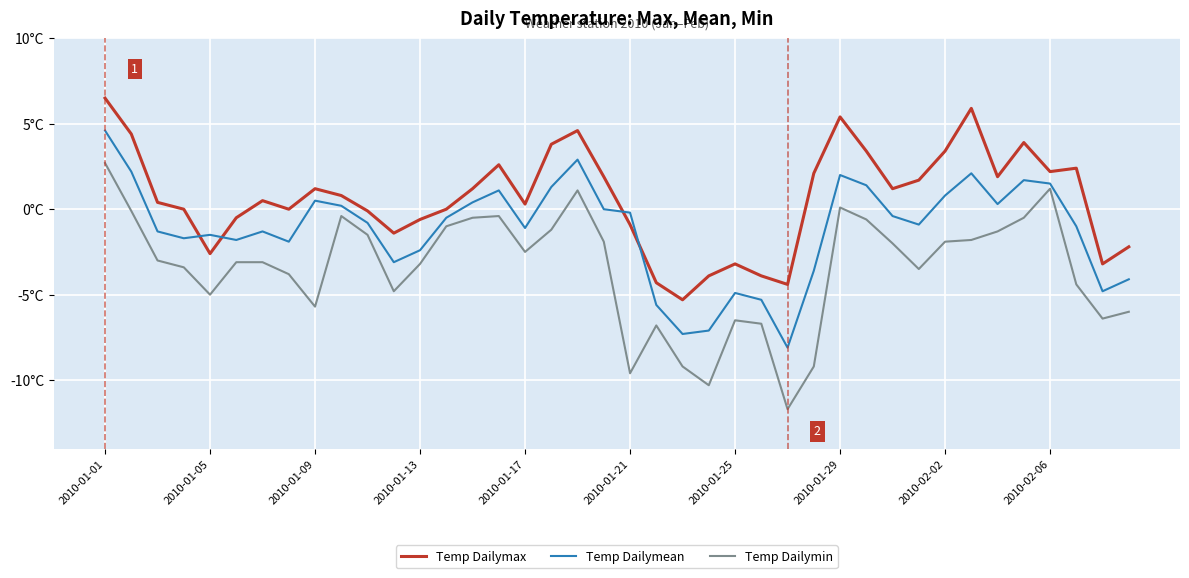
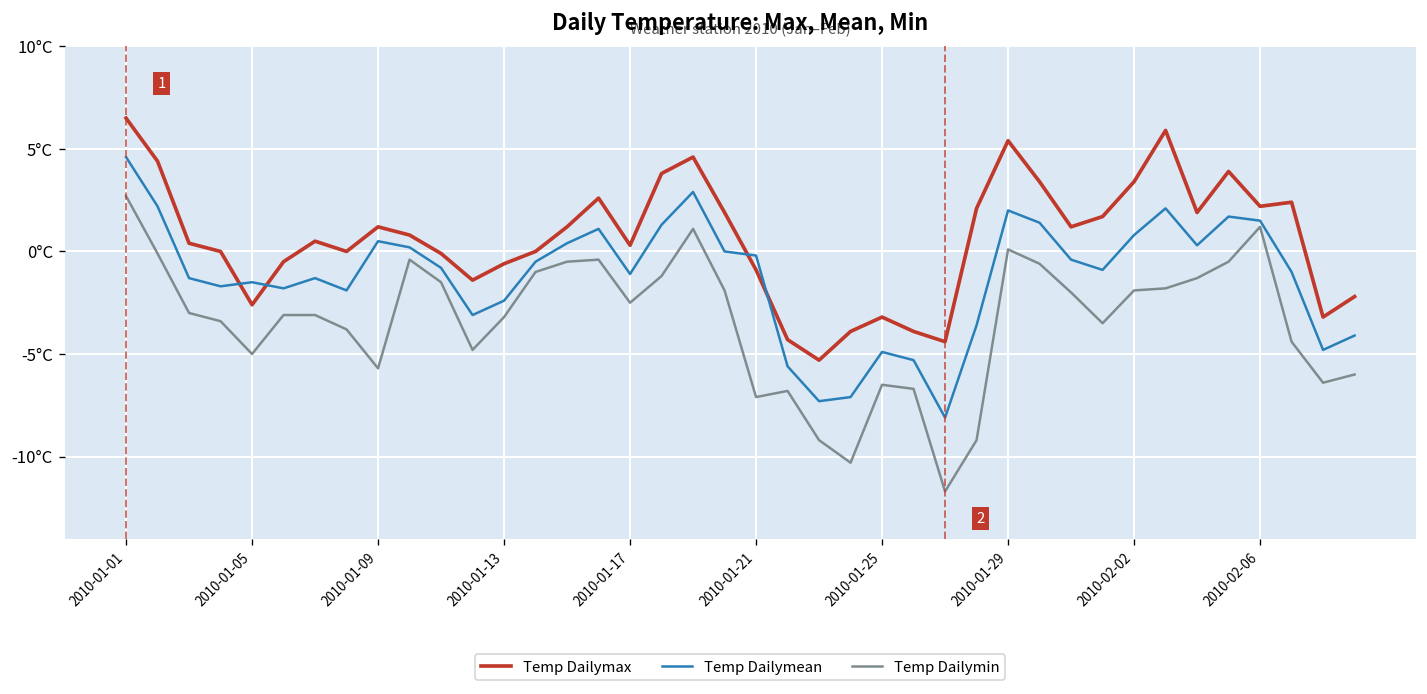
  {
    "Temp Dailymax": {
      "2010-01-01": "6.5°C",
      "2010-01-05": "-2.6°C",
      "2010-01-09": "1.2°C",
      "2010-01-13": "-0.6°C",
      "2010-01-17": "0.3°C",
      "2010-01-21": "-0.9°C",
      "2010-01-25": "-3.2°C",
      "2010-01-29": "5.4°C",
      "2010-02-02": "3.4°C",
      "2010-02-06": "2.2°C"
    },
    "Temp Dailymean": {
      "2010-01-01": "4.6°C",
      "2010-01-05": "-1.5°C",
      "2010-01-09": "0.5°C",
      "2010-01-13": "-2.4°C",
      "2010-01-17": "-1.1°C",
      "2010-01-21": "-0.2°C",
      "2010-01-25": "-4.9°C",
      "2010-01-29": "2.0°C",
      "2010-02-02": "0.8°C",
      "2010-02-06": "1.5°C"
    },
    "Temp Dailymin": {
      "2010-01-01": "2.7°C",
      "2010-01-05": "-5.0°C",
      "2010-01-09": "-5.7°C",
      "2010-01-13": "-3.2°C",
      "2010-01-17": "-2.5°C",
-     "2010-01-21": "-9.6°C",
+     "2010-01-21": "-7.1°C",
      "2010-01-25": "-6.5°C",
      "2010-01-29": "0.1°C",
      "2010-02-02": "-1.9°C",
      "2010-02-06": "1.2°C"
    }
  }
